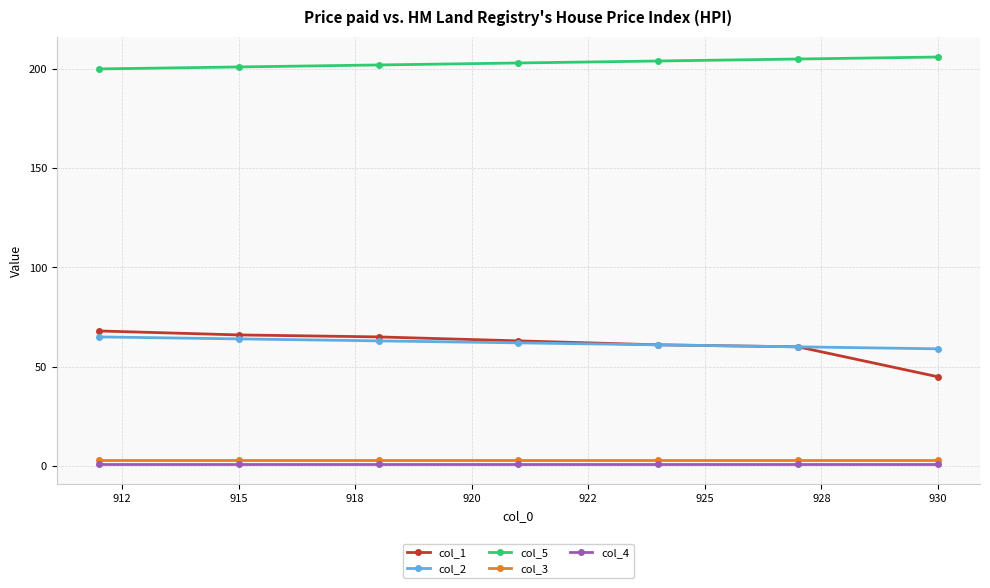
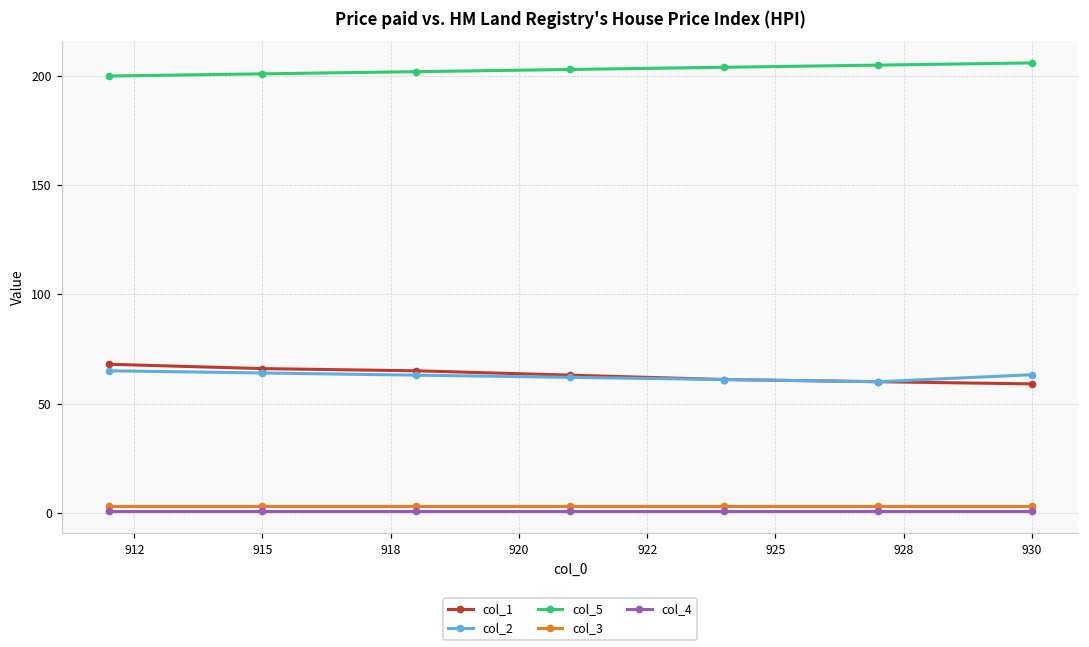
  {
    "col_1": {
      "915": 66,
-     "930": 45
+     "930": 59
    },
    "col_2": {
      "915": 64,
-     "930": 59
+     "930": 63
    },
    "col_5": {
      "915": 201,
      "930": 206
    },
    "col_3": {
      "915": 3,
      "930": 3
    },
    "col_4": {
      "915": 1,
      "930": 1
    }
  }
